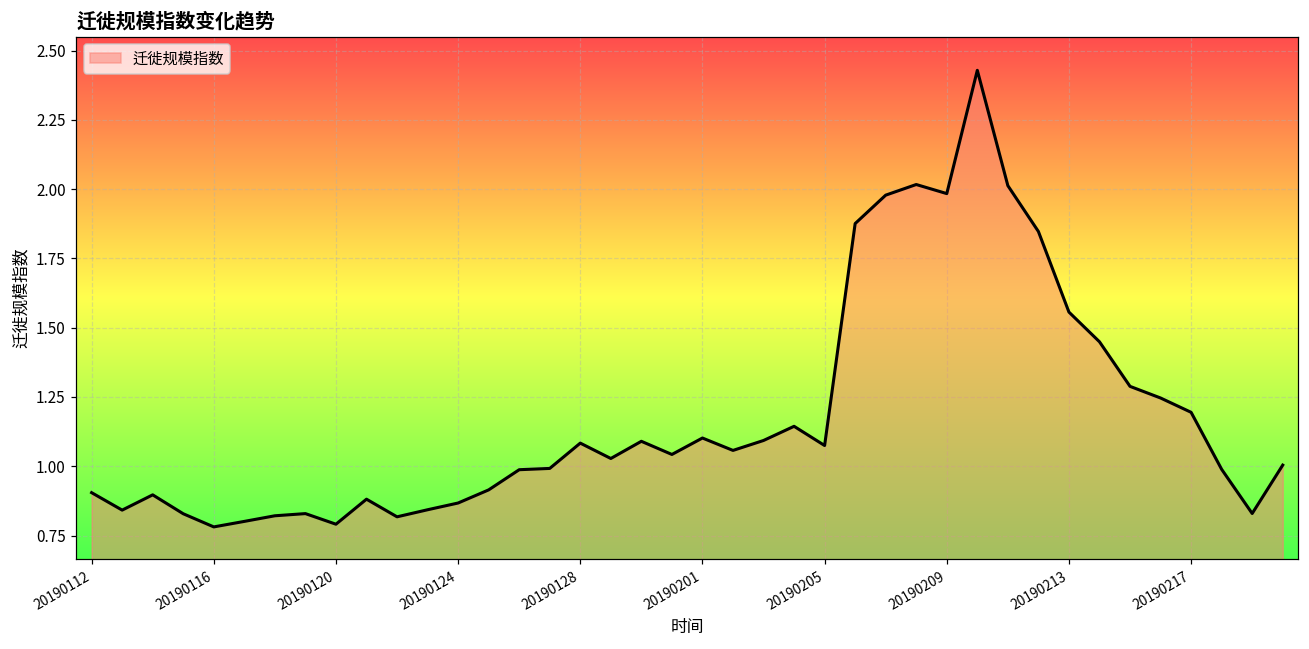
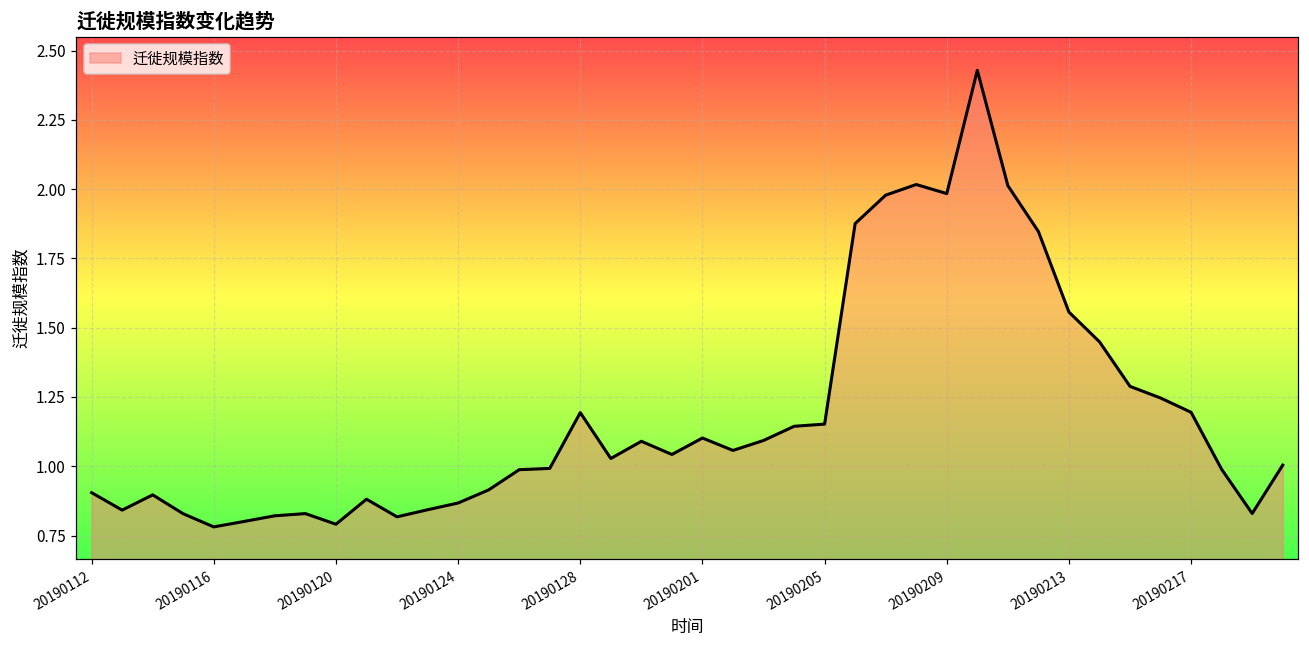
  {
    "20190112": 0.90,
    "20190116": 0.78,
    "20190120": 0.79,
    "20190124": 0.87,
-   "20190128": 1.08,
+   "20190128": 1.19,
    "20190201": 1.10,
-   "20190205": 1.07,
+   "20190205": 1.15,
    "20190209": 1.98,
    "20190213": 1.56,
    "20190217": 1.19
  }
